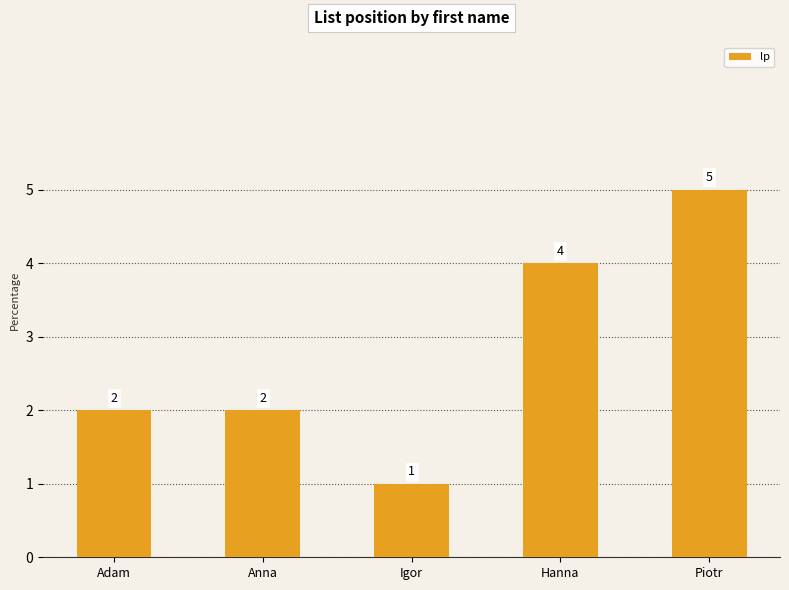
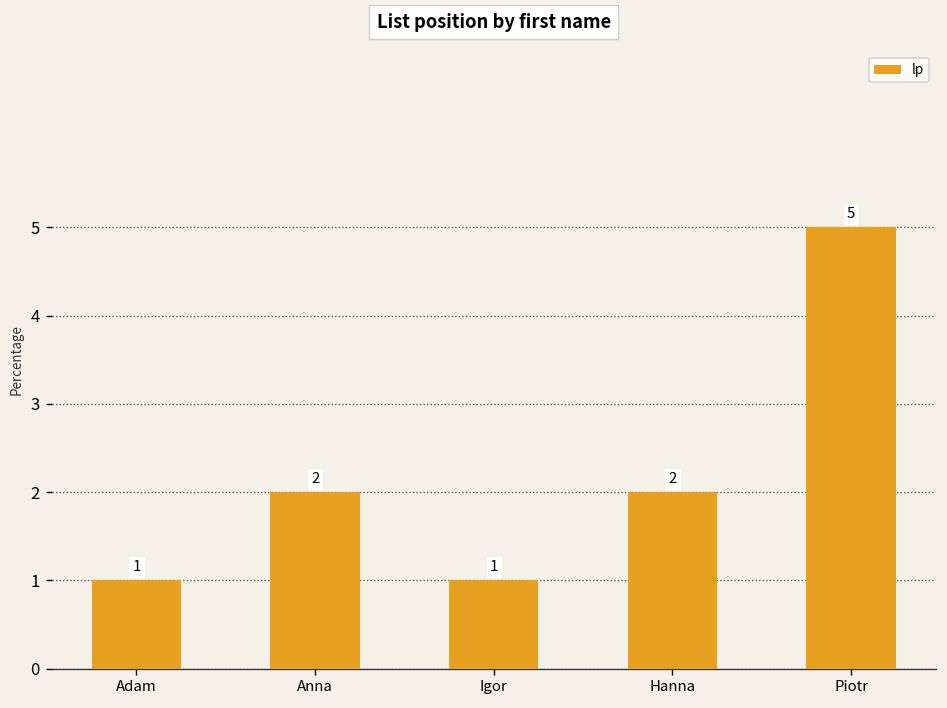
  {
-   "Adam": 2,
-   "Hanna": 4
+   "Adam": 1,
+   "Hanna": 2
  }
